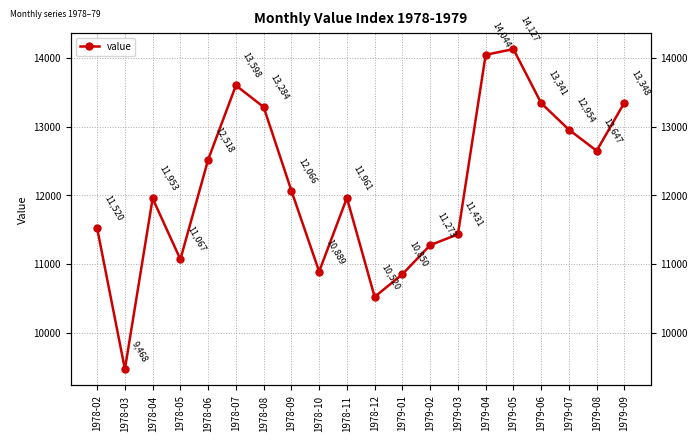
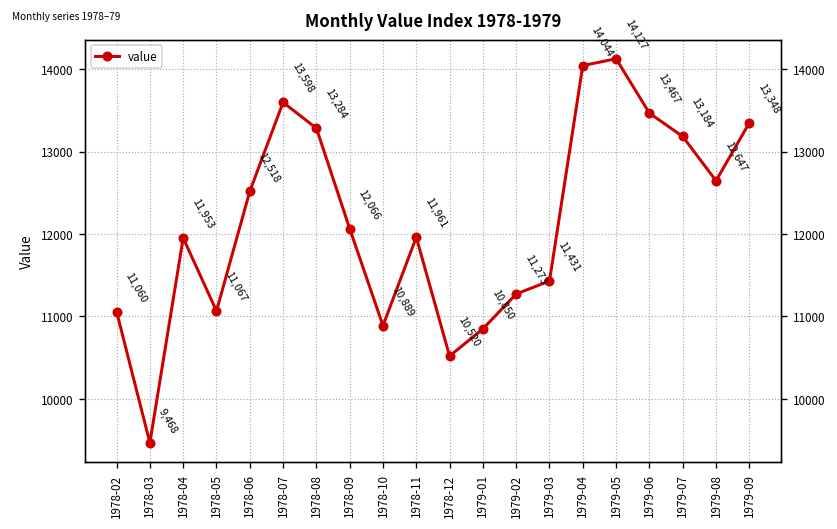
  {
-   "1978-02": "11,520",
+   "1978-02": "11,060",
    "1978-03": "9,468",
    "1978-04": "11,953",
    "1978-05": "11,067",
    "1978-06": "12,518",
    "1978-07": "13,598",
    "1978-08": "13,284",
    "1978-09": "12,066",
    "1978-10": "10,889",
    "1978-11": "11,961",
    "1979-03": "11,431",
    "1979-05": "14,127",
-   "1979-06": "13,341",
-   "1979-07": "12,954",
+   "1979-06": "13,467",
+   "1979-07": "13,184",
    "1979-08": "12,647",
    "1979-09": "13,348"
  }
